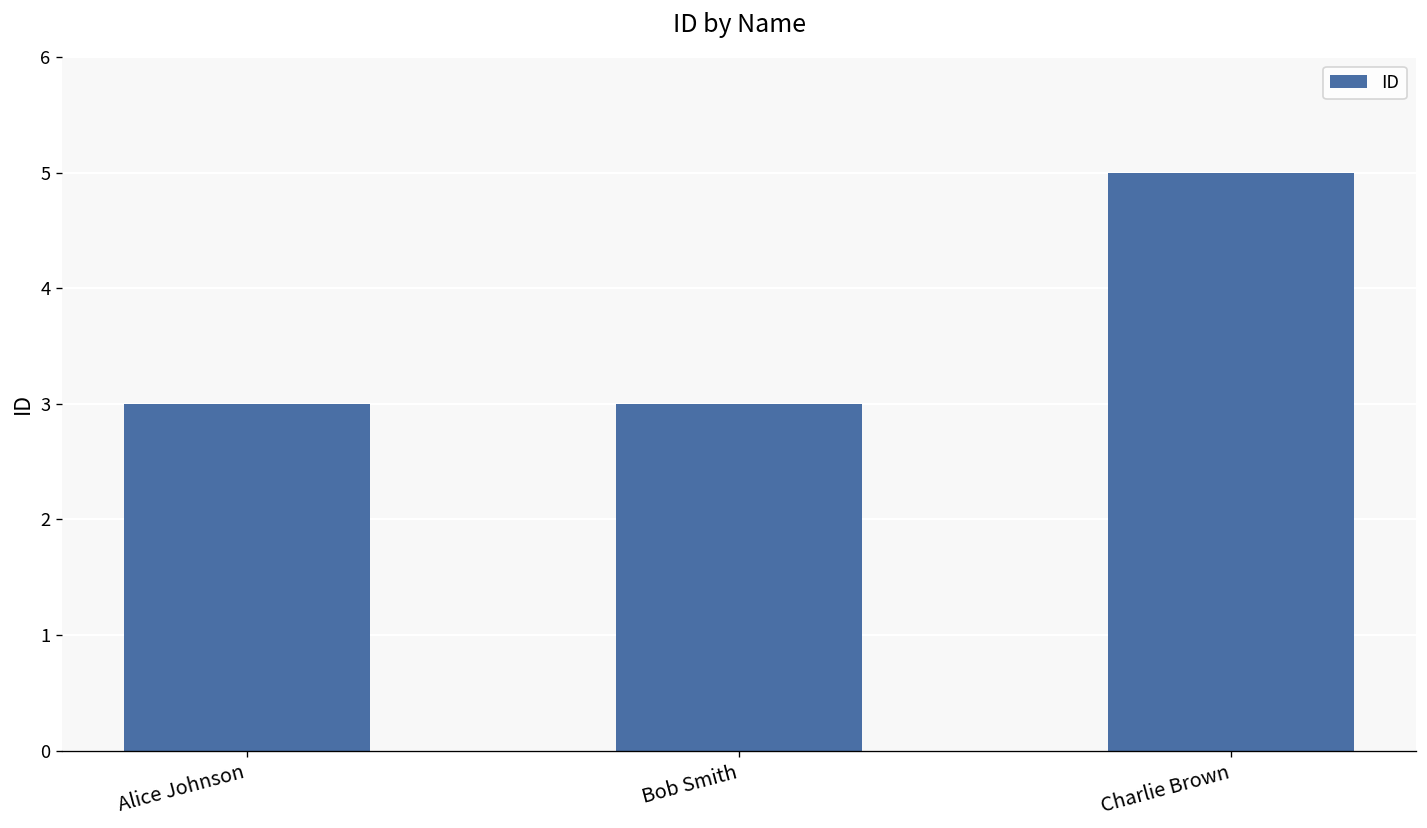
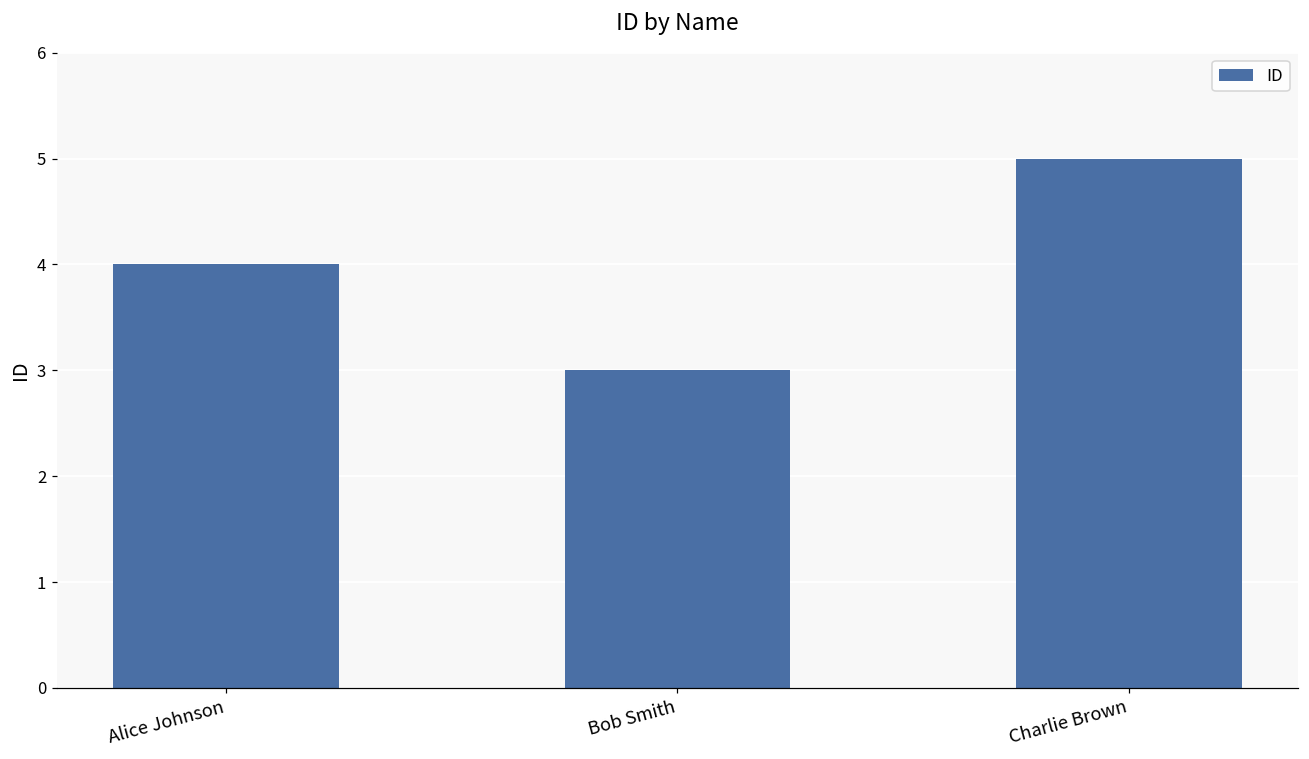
  {
-   "Alice Johnson": 3,
+   "Alice Johnson": 4,
    "Bob Smith": 3,
    "Charlie Brown": 5
  }
